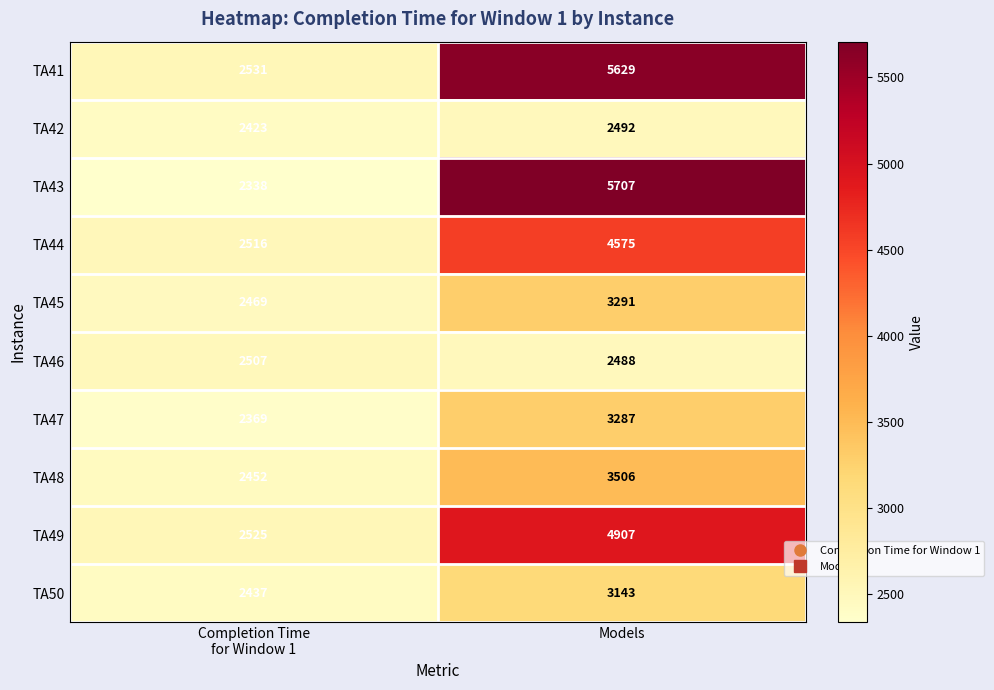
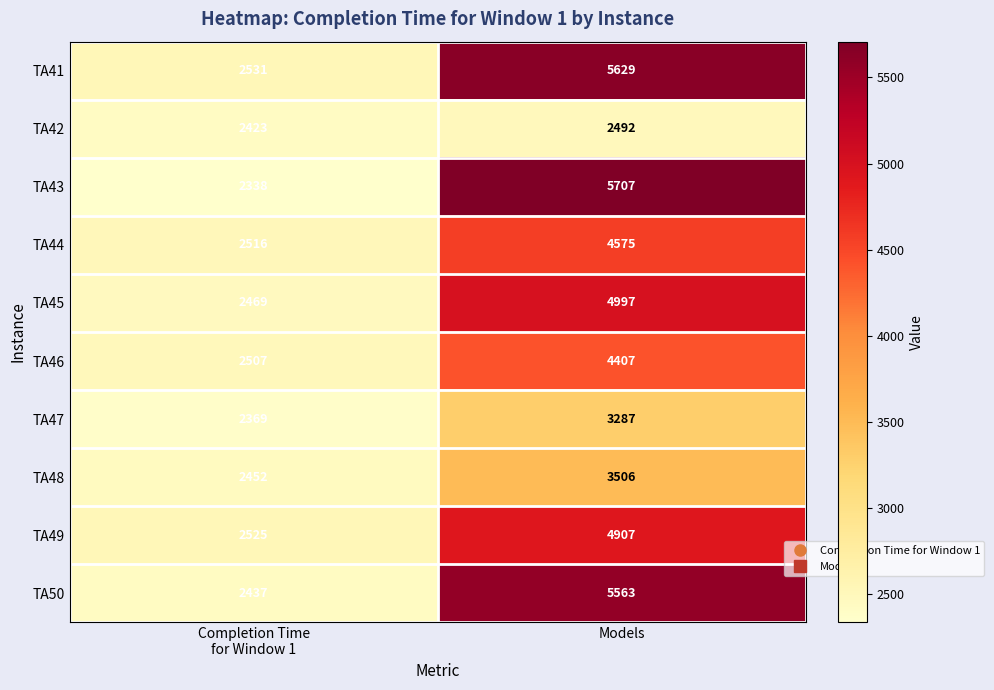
  {
    "TA41": {
      "Completion Time for Window 1": 2531,
      "Models": 5629
    },
    "TA42": {
      "Completion Time for Window 1": 2423,
      "Models": 2492
    },
    "TA43": {
      "Completion Time for Window 1": 2338,
      "Models": 5707
    },
    "TA44": {
      "Completion Time for Window 1": 2516,
      "Models": 4575
    },
    "TA45": {
      "Completion Time for Window 1": 2469,
-     "Models": 3291
+     "Models": 4997
    },
    "TA46": {
      "Completion Time for Window 1": 2507,
-     "Models": 2488
+     "Models": 4407
    },
    "TA47": {
      "Completion Time for Window 1": 2369,
      "Models": 3287
    },
    "TA48": {
      "Completion Time for Window 1": 2452,
      "Models": 3506
    },
    "TA49": {
      "Completion Time for Window 1": 2525,
      "Models": 4907
    },
    "TA50": {
      "Completion Time for Window 1": 2437,
-     "Models": 3143
+     "Models": 5563
    }
  }
